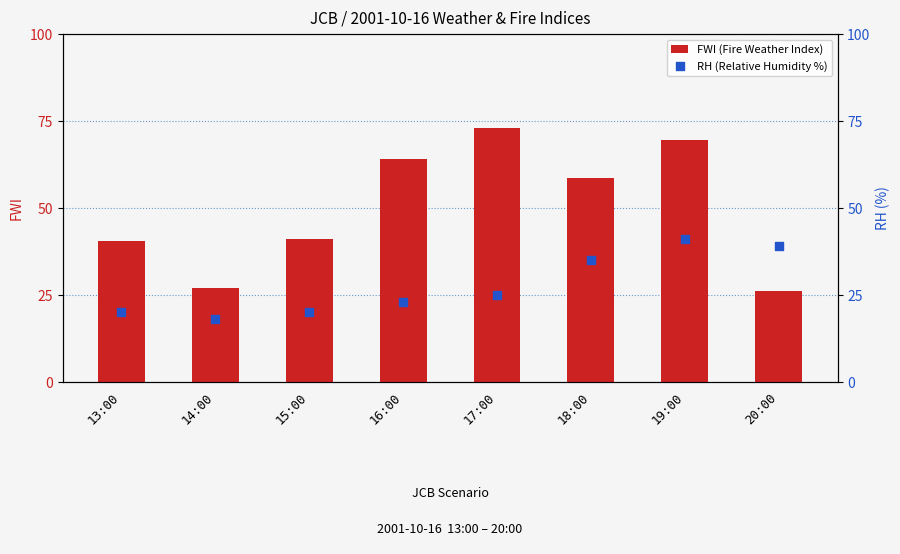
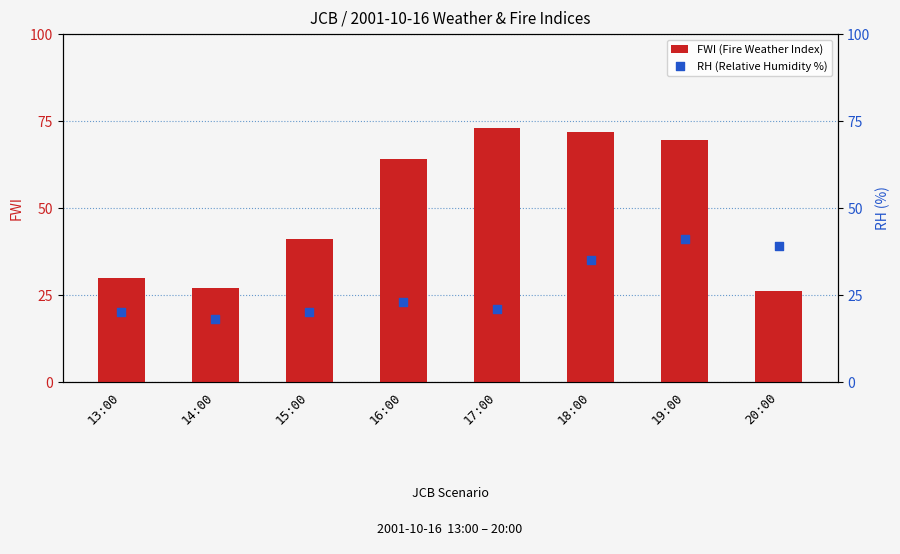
  {
    "FWI (Fire Weather Index)": {
-     "13:00": 41,
+     "13:00": 30,
      "14:00": 27,
      "15:00": 41,
      "16:00": 64,
      "17:00": 73,
-     "18:00": 59,
+     "18:00": 72,
      "19:00": 69,
      "20:00": 26
    },
    "RH (Relative Humidity %)": {
-     "17:00": 25
+     "17:00": 21
    }
  }
